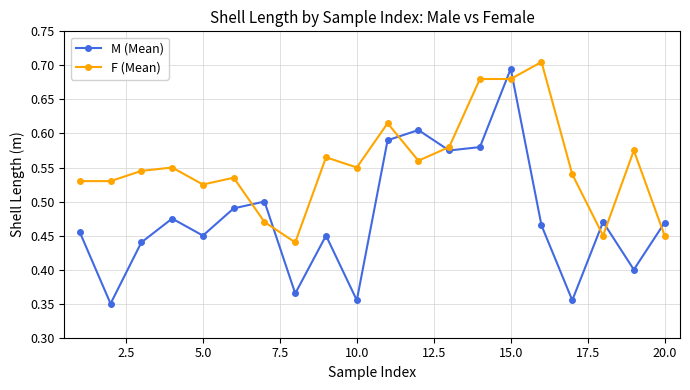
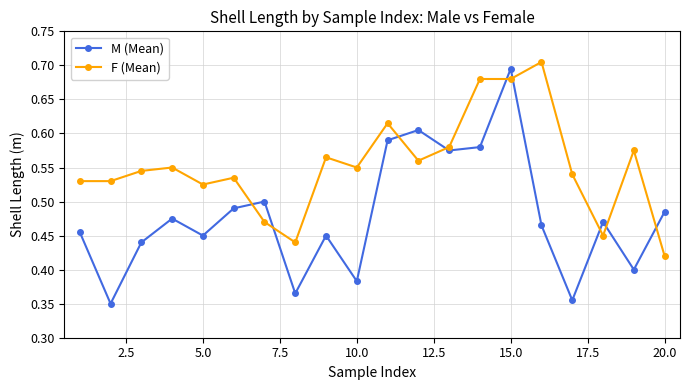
  {
    "M (Mean)": {
      "5.0": 0.45,
-     "10.0": 0.36,
+     "10.0": 0.38,
      "15.0": 0.70,
-     "20.0": 0.47
+     "20.0": 0.49
    },
    "F (Mean)": {
      "5.0": 0.53,
      "10.0": 0.55,
      "15.0": 0.68,
-     "20.0": 0.45
+     "20.0": 0.42
    }
  }
